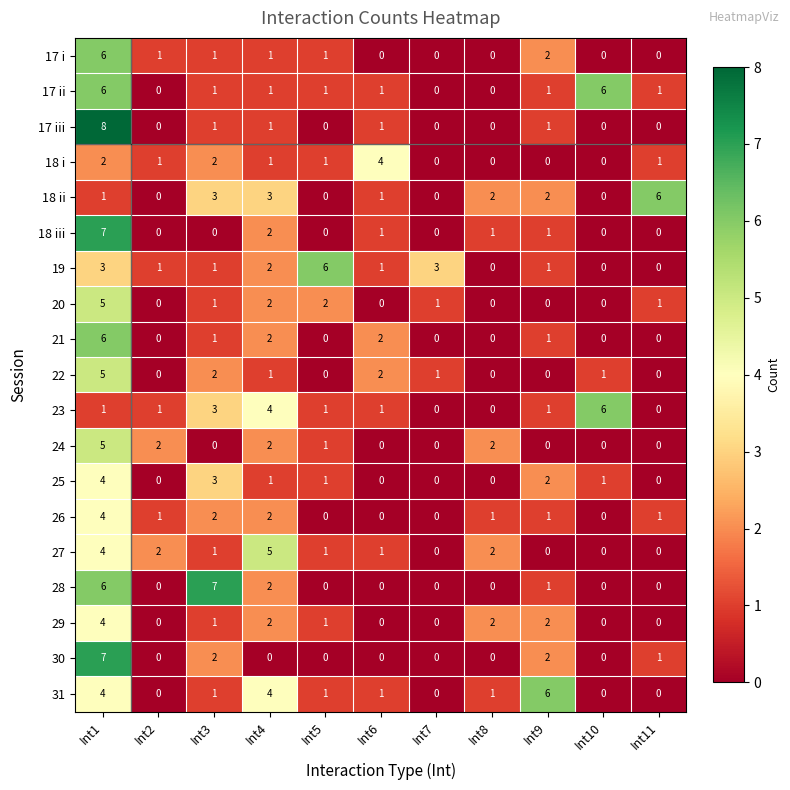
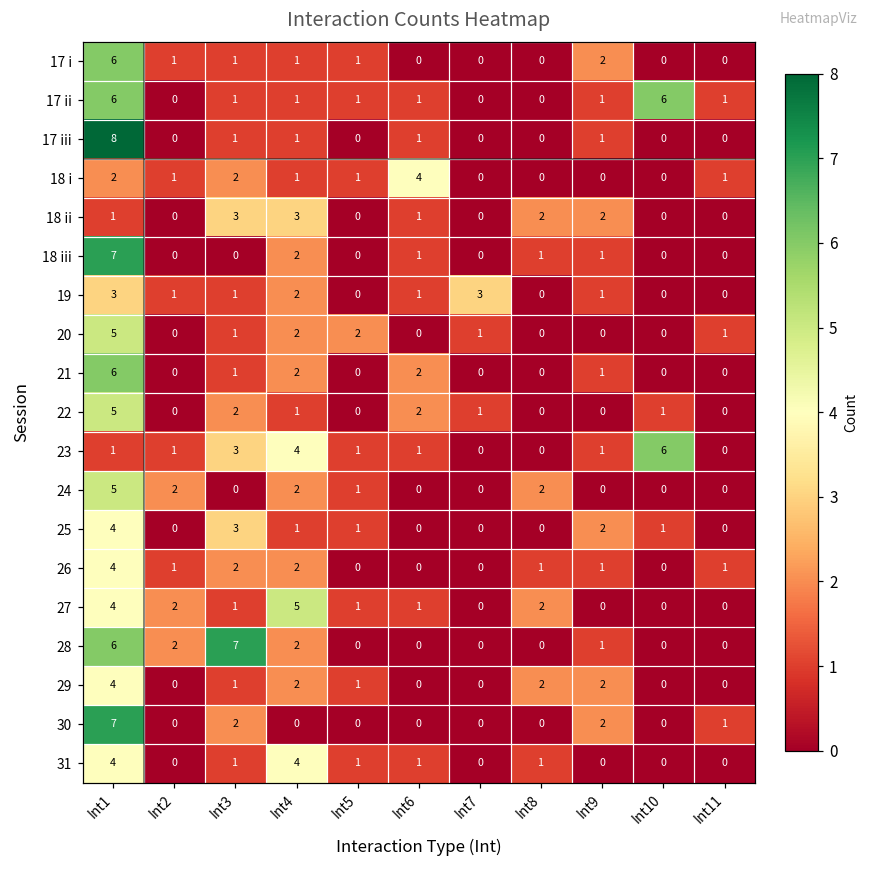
  {
    "18 ii": {
      "Int1": 1,
      "Int2": 0,
      "Int3": 3,
      "Int4": 3,
      "Int5": 0,
      "Int6": 1,
      "Int7": 0,
      "Int8": 2,
      "Int9": 2,
      "Int10": 0,
-     "Int11": 6
+     "Int11": 0
    },
    "19": {
      "Int1": 3,
      "Int2": 1,
      "Int3": 1,
      "Int4": 2,
-     "Int5": 6,
+     "Int5": 0,
      "Int6": 1,
      "Int7": 3,
      "Int8": 0,
      "Int9": 1,
      "Int10": 0,
      "Int11": 0
    },
    "28": {
      "Int1": 6,
-     "Int2": 0,
+     "Int2": 2,
      "Int3": 7,
      "Int4": 2,
      "Int5": 0,
      "Int6": 0,
      "Int7": 0,
      "Int8": 0,
      "Int9": 1,
      "Int10": 0,
      "Int11": 0
    },
    "31": {
      "Int1": 4,
      "Int2": 0,
      "Int3": 1,
      "Int4": 4,
      "Int5": 1,
      "Int6": 1,
      "Int7": 0,
      "Int8": 1,
-     "Int9": 6,
+     "Int9": 0,
      "Int10": 0,
      "Int11": 0
    }
  }
